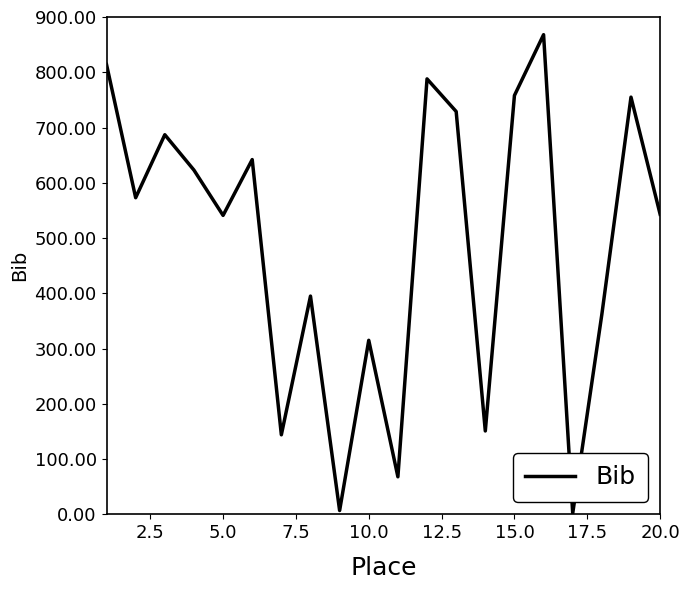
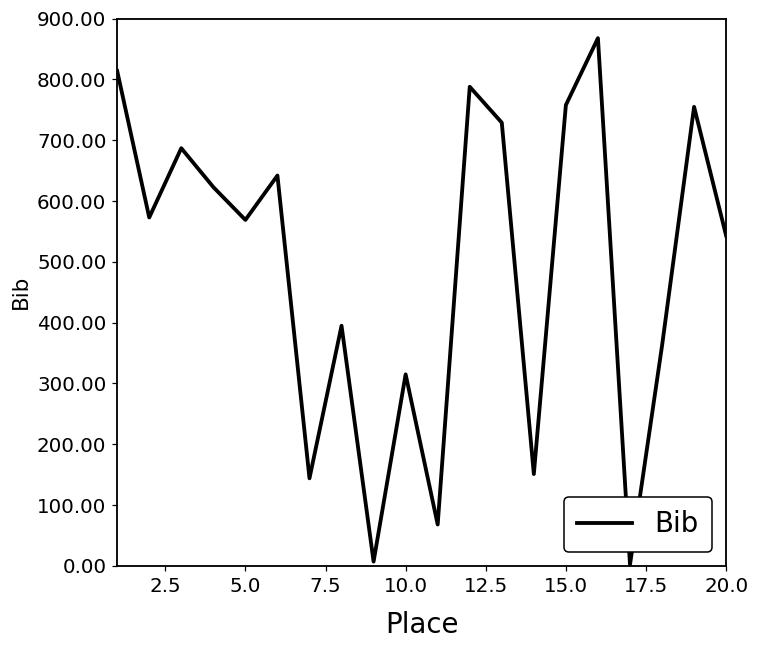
  {
-   "5.0": 540,
+   "5.0": 570,
    "10.0": 320,
    "15.0": 760,
    "20.0": 540
  }
